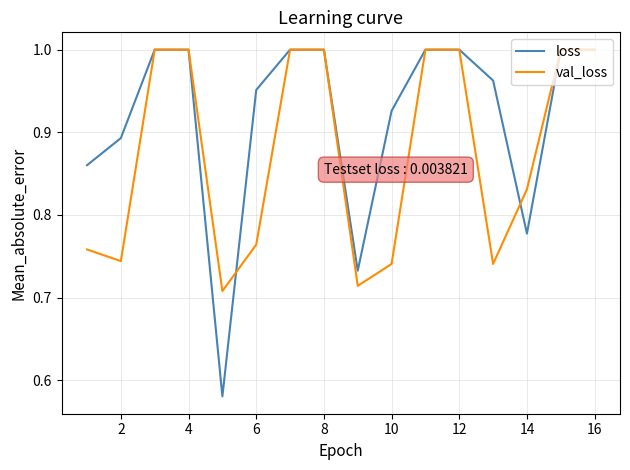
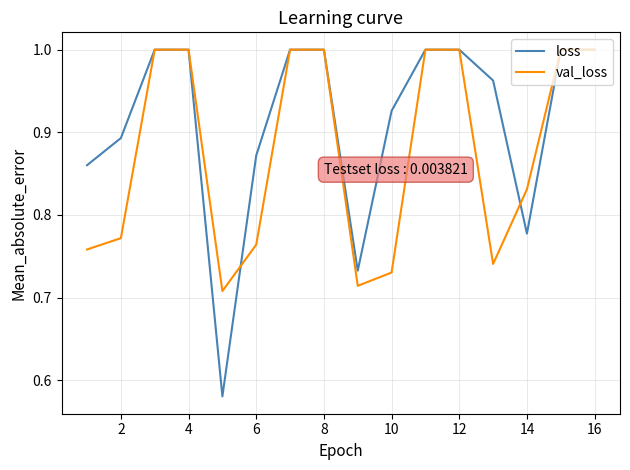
  {
    "loss": {
      "2": 0.89,
-     "6": 0.95,
+     "6": 0.87,
      "10": 0.93,
      "14": 0.78
    },
    "val_loss": {
-     "2": 0.74,
+     "2": 0.77,
      "6": 0.76,
-     "10": 0.74,
+     "10": 0.73,
      "14": 0.83
    }
  }
